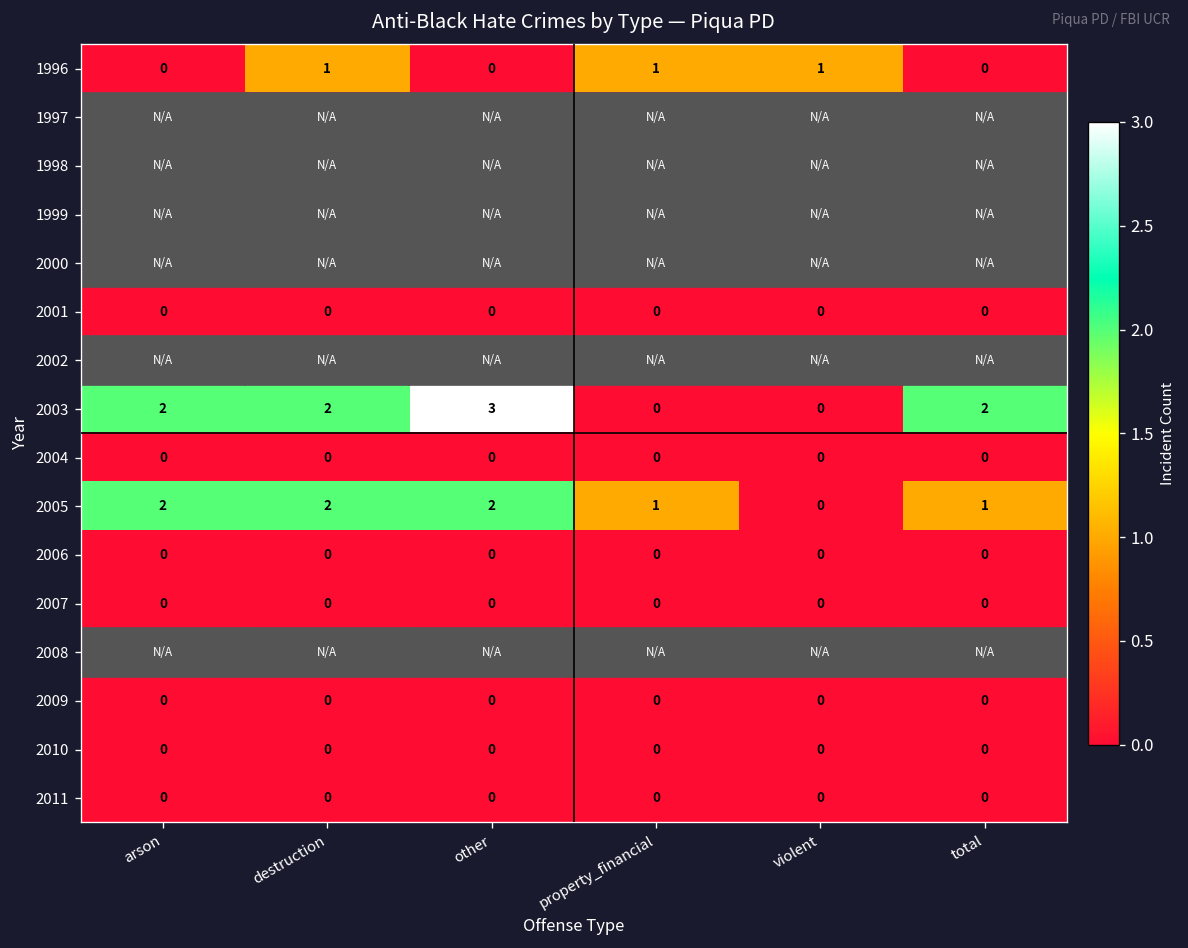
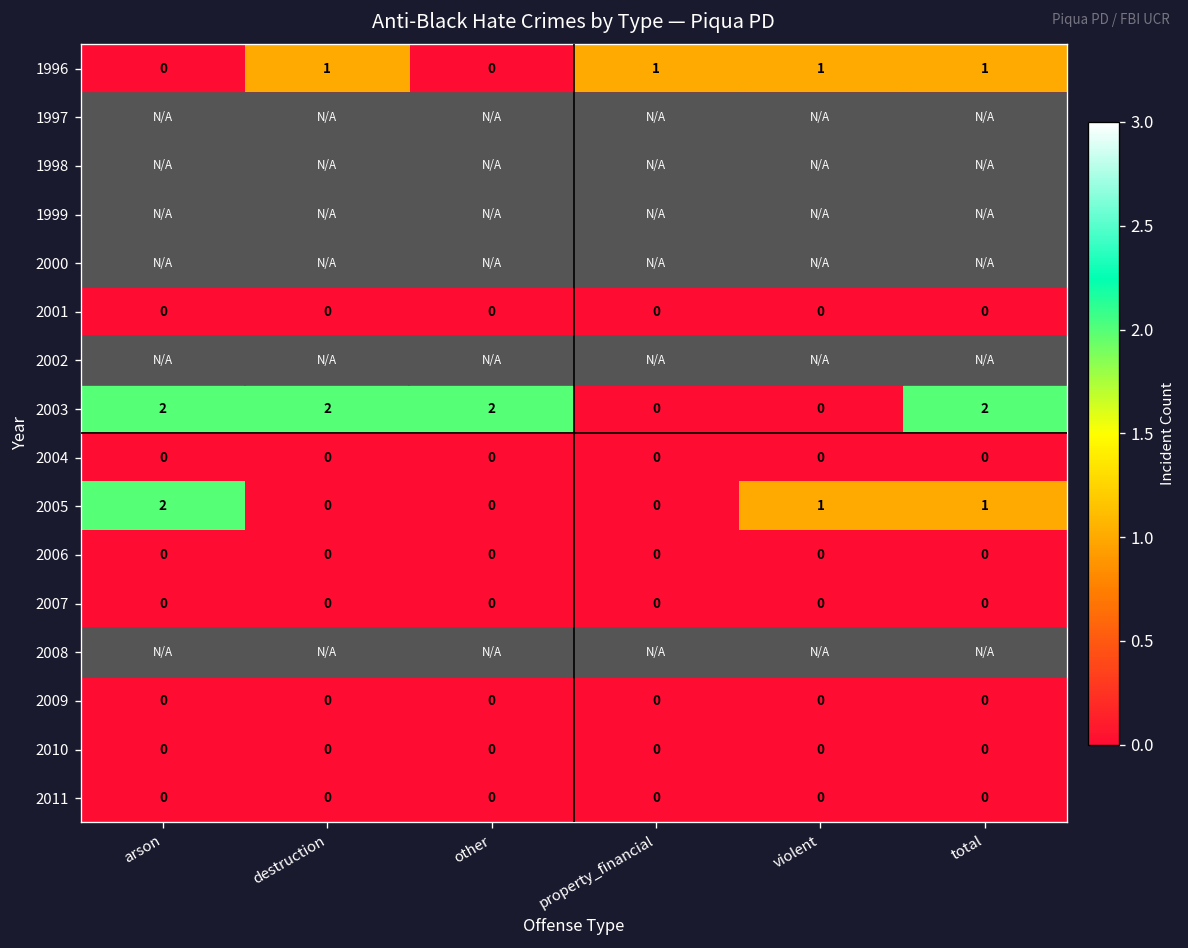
  {
    "1996": {
      "arson": 0,
      "destruction": 1,
      "other": 0,
      "property_financial": 1,
      "violent": 1,
-     "total": 0
+     "total": 1
    },
    "2001": {
      "arson": 0,
      "destruction": 0,
      "other": 0,
      "property_financial": 0,
      "violent": 0,
      "total": 0
    },
    "2003": {
      "arson": 2,
      "destruction": 2,
-     "other": 3,
+     "other": 2,
      "property_financial": 0,
      "violent": 0,
      "total": 2
    },
    "2004": {
      "arson": 0,
      "destruction": 0,
      "other": 0,
      "property_financial": 0,
      "violent": 0,
      "total": 0
    },
    "2005": {
      "arson": 2,
-     "destruction": 2,
-     "other": 2,
-     "property_financial": 1,
-     "violent": 0,
+     "destruction": 0,
+     "other": 0,
+     "property_financial": 0,
+     "violent": 1,
      "total": 1
    },
    "2006": {
      "arson": 0,
      "destruction": 0,
      "other": 0,
      "property_financial": 0,
      "violent": 0,
      "total": 0
    },
    "2007": {
      "arson": 0,
      "destruction": 0,
      "other": 0,
      "property_financial": 0,
      "violent": 0,
      "total": 0
    },
    "2009": {
      "arson": 0,
      "destruction": 0,
      "other": 0,
      "property_financial": 0,
      "violent": 0,
      "total": 0
    },
    "2010": {
      "arson": 0,
      "destruction": 0,
      "other": 0,
      "property_financial": 0,
      "violent": 0,
      "total": 0
    },
    "2011": {
      "arson": 0,
      "destruction": 0,
      "other": 0,
      "property_financial": 0,
      "violent": 0,
      "total": 0
    }
  }
